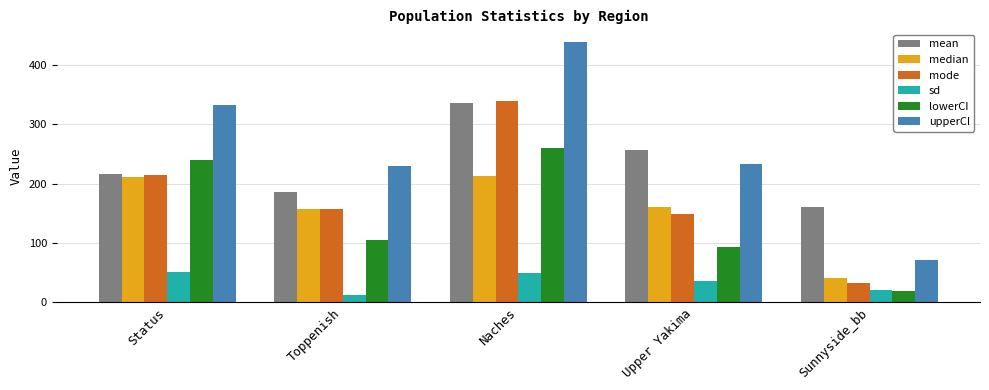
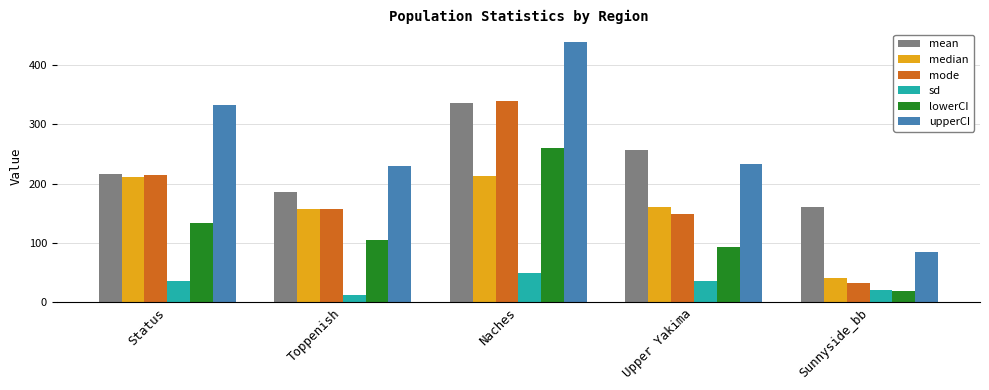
  {
    "mean": {
      "Status": 220,
      "Toppenish": 190,
      "Naches": 340,
      "Upper Yakima": 260,
      "Sunnyside_bb": 160
    },
    "median": {
      "Status": 210,
      "Toppenish": 160,
      "Naches": 210,
      "Upper Yakima": 160,
      "Sunnyside_bb": 40
    },
    "mode": {
      "Status": 210,
      "Toppenish": 160,
      "Naches": 340,
      "Upper Yakima": 150,
      "Sunnyside_bb": 30
    },
    "sd": {
-     "Status": 50,
+     "Status": 40,
      "Toppenish": 10,
      "Naches": 50,
      "Upper Yakima": 40,
      "Sunnyside_bb": 20
    },
    "lowerCI": {
-     "Status": 240,
+     "Status": 130,
      "Toppenish": 110,
      "Naches": 260,
      "Upper Yakima": 90,
      "Sunnyside_bb": 20
    },
    "upperCI": {
      "Status": 330,
      "Toppenish": 230,
      "Naches": 440,
      "Upper Yakima": 230,
-     "Sunnyside_bb": 70
+     "Sunnyside_bb": 80
    }
  }
